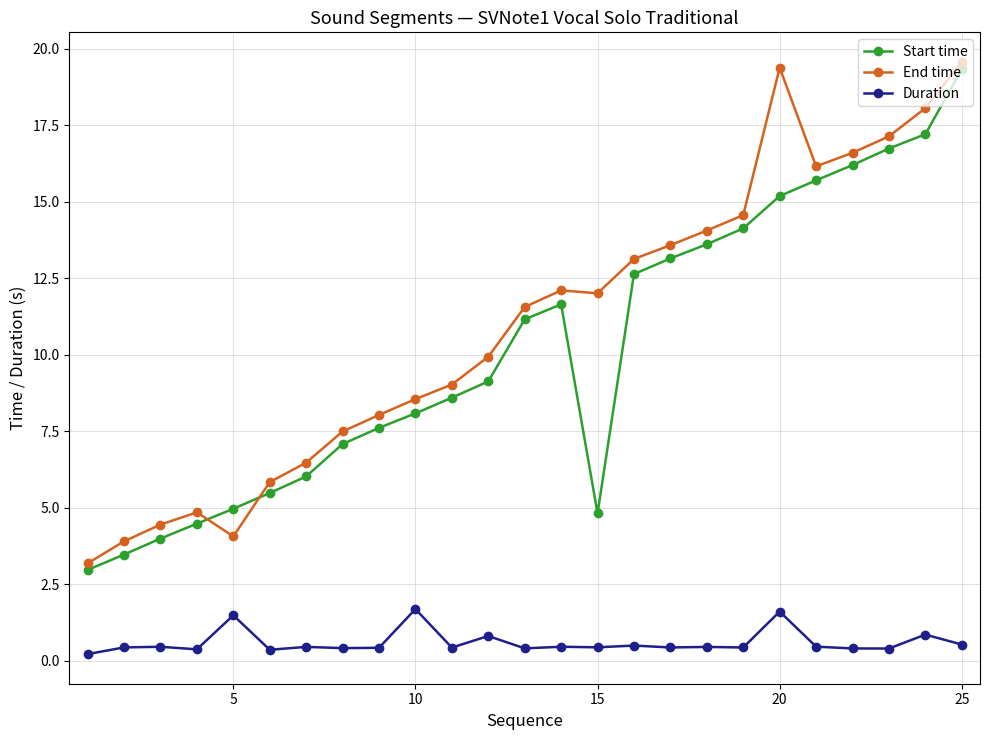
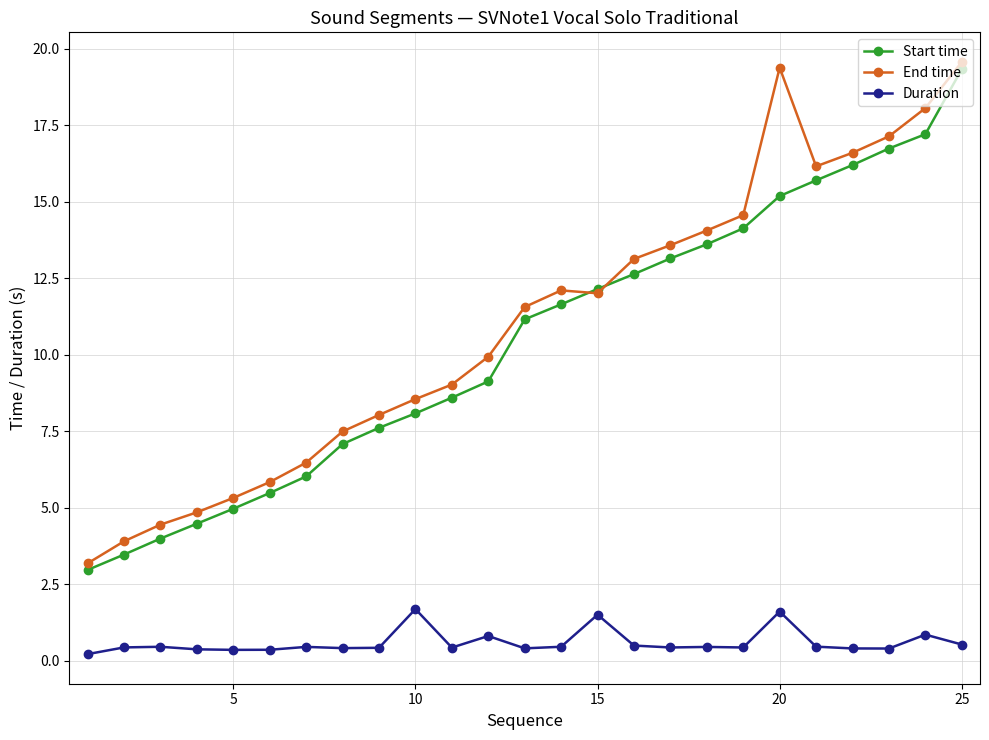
  {
    "Start time": {
      "5": 5.0,
      "10": 8.1,
-     "15": 4.8,
+     "15": 12.2,
      "20": 15.2
    },
    "End time": {
-     "5": 4.1,
+     "5": 5.3,
      "10": 8.6,
      "15": 12.0,
      "20": 19.4
    },
    "Duration": {
-     "5": 1.5,
+     "5": 0.4,
      "10": 1.7,
-     "15": 0.4,
+     "15": 1.5,
      "20": 1.6,
      "25": 0.5
    }
  }
